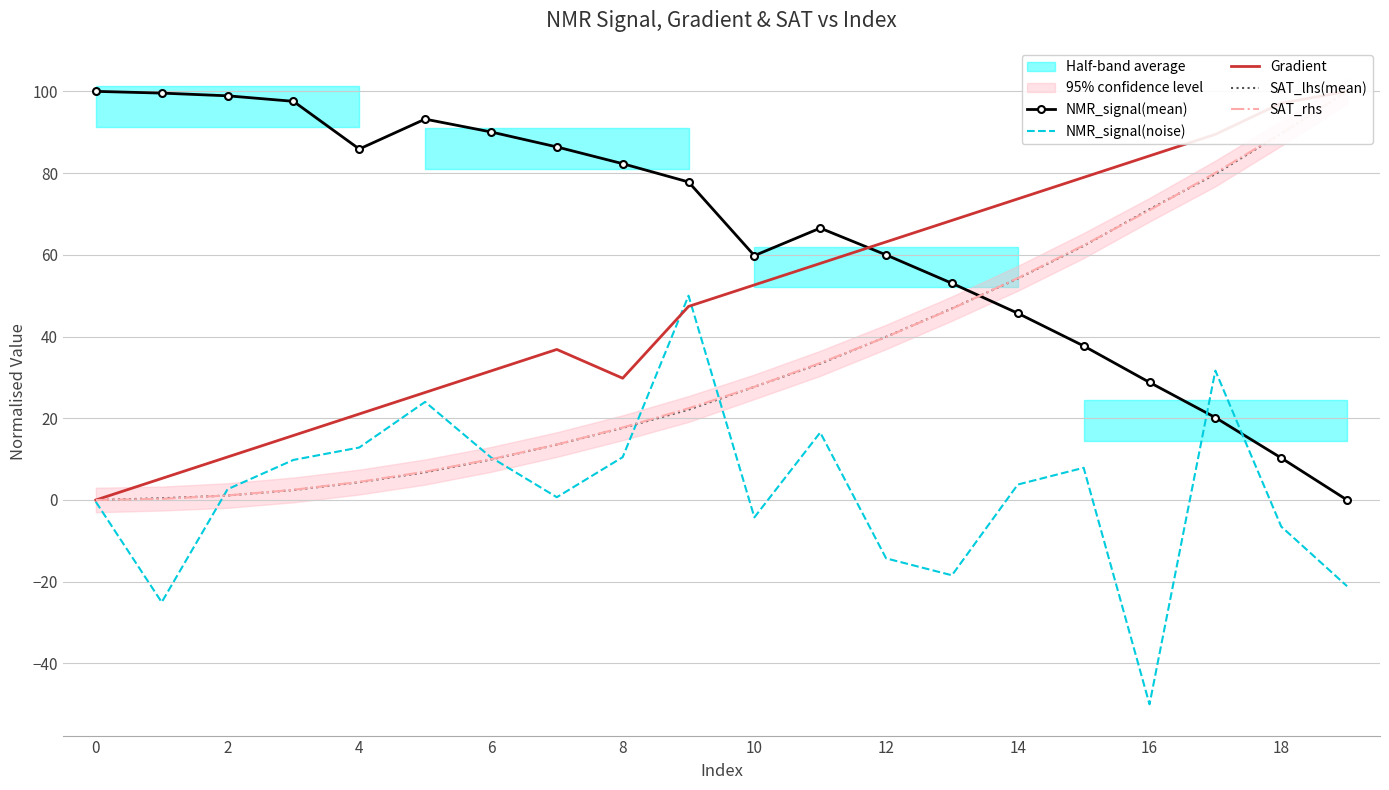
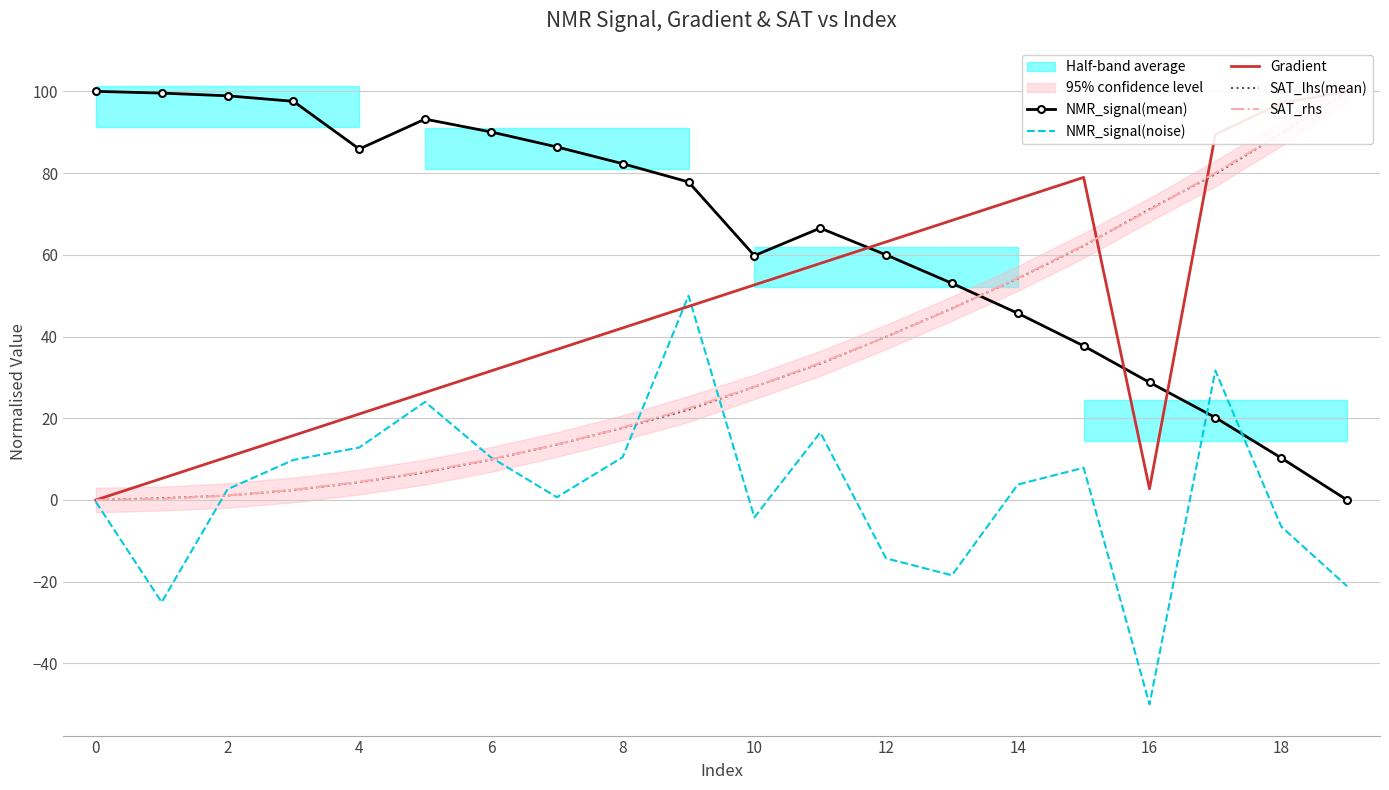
  {
    "NMR_signal(mean)": {
      "0": 100,
      "2": 99,
      "4": 86,
      "6": 90,
      "8": 82,
      "10": 60,
      "12": 60,
      "14": 46,
      "16": 29,
      "18": 10
    },
    "NMR_signal(noise)": {
      "2": 3,
      "4": 13,
      "8": 10,
      "10": -4,
      "12": -14,
      "14": 4,
      "16": -50,
      "18": -6
    },
    "Gradient": {
      "2": 11,
      "4": 21,
      "6": 32,
-     "8": 30,
+     "8": 42,
      "10": 53,
      "12": 63,
      "14": 74,
-     "16": 84
+     "16": 3
    }
  }
